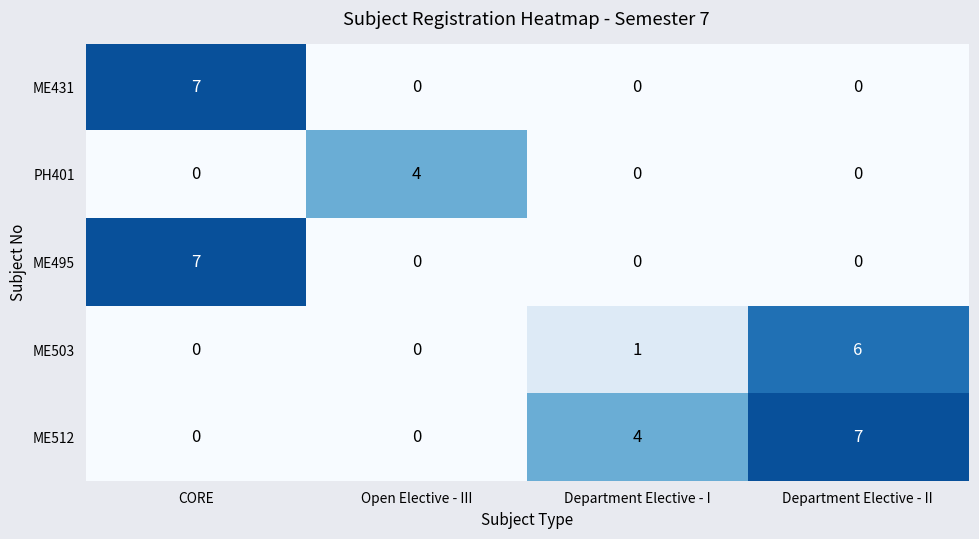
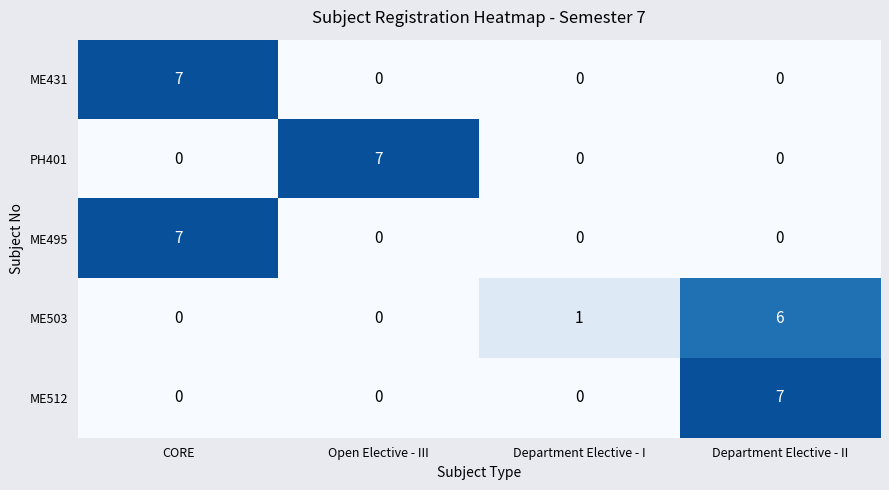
  {
    "ME431": {
      "CORE": 7,
      "Open Elective - III": 0,
      "Department Elective - I": 0,
      "Department Elective - II": 0
    },
    "PH401": {
      "CORE": 0,
-     "Open Elective - III": 4,
+     "Open Elective - III": 7,
      "Department Elective - I": 0,
      "Department Elective - II": 0
    },
    "ME495": {
      "CORE": 7,
      "Open Elective - III": 0,
      "Department Elective - I": 0,
      "Department Elective - II": 0
    },
    "ME503": {
      "CORE": 0,
      "Open Elective - III": 0,
      "Department Elective - I": 1,
      "Department Elective - II": 6
    },
    "ME512": {
      "CORE": 0,
      "Open Elective - III": 0,
-     "Department Elective - I": 4,
+     "Department Elective - I": 0,
      "Department Elective - II": 7
    }
  }
